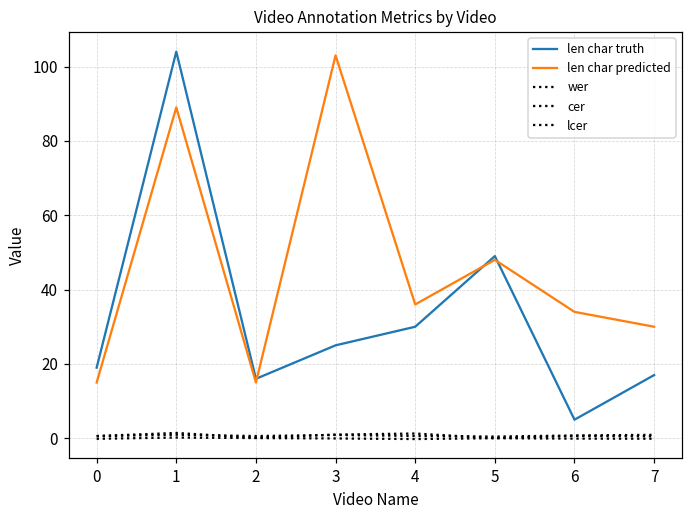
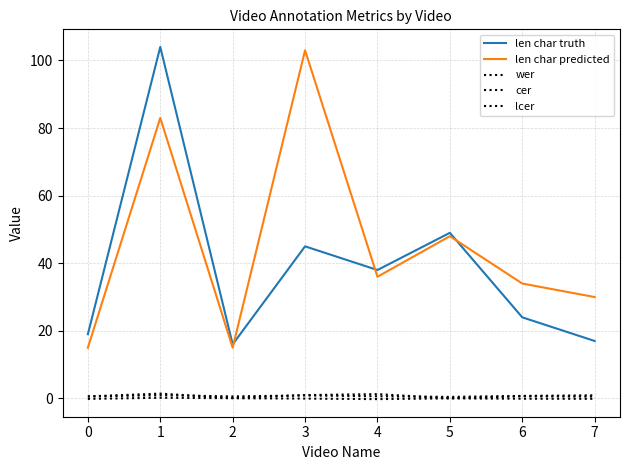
  {
    "len char truth": {
      "0": 19,
      "1": 104,
      "2": 16,
-     "3": 25,
-     "4": 30,
+     "3": 45,
+     "4": 38,
      "5": 49,
-     "6": 5,
+     "6": 24,
      "7": 17
    },
    "len char predicted": {
      "0": 15,
-     "1": 89,
+     "1": 83,
      "2": 15,
      "3": 103,
      "4": 36,
      "5": 48,
      "6": 34,
      "7": 30
    }
  }
